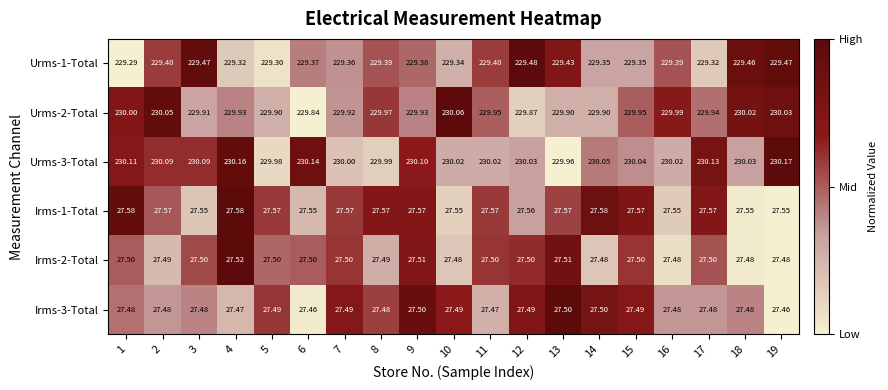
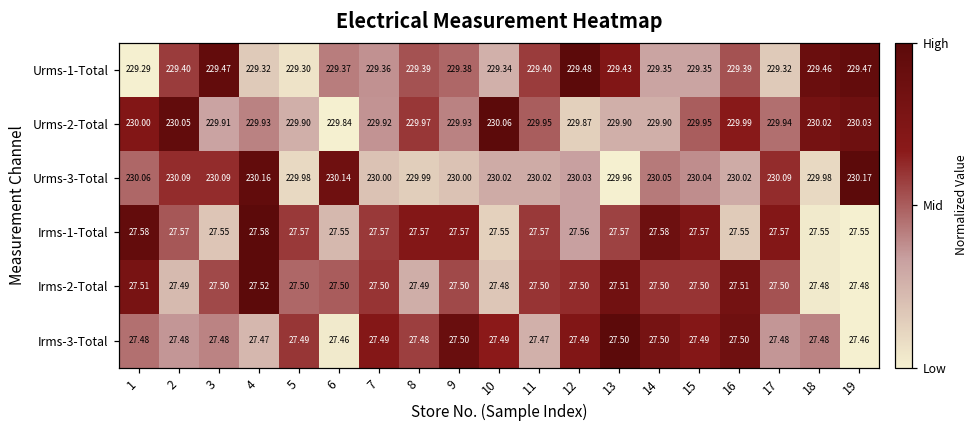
  {
    "Urms-1-Total": {
      "1": 229.29,
      "2": 229.40,
      "3": 229.47,
      "4": 229.32,
      "5": 229.30,
      "6": 229.37,
      "7": 229.36,
      "8": 229.39,
      "9": 229.38,
      "10": 229.34,
      "11": 229.40,
      "12": 229.48,
      "13": 229.43,
      "14": 229.35,
      "15": 229.35,
      "16": 229.39,
      "17": 229.32,
      "18": 229.46,
      "19": 229.47
    },
    "Urms-2-Total": {
      "1": 230.00,
      "2": 230.05,
      "3": 229.91,
      "4": 229.93,
      "5": 229.90,
      "6": 229.84,
      "7": 229.92,
      "8": 229.97,
      "9": 229.93,
      "10": 230.06,
      "11": 229.95,
      "12": 229.87,
      "13": 229.90,
      "14": 229.90,
      "15": 229.95,
      "16": 229.99,
      "17": 229.94,
      "18": 230.02,
      "19": 230.03
    },
    "Urms-3-Total": {
-     "1": 230.11,
+     "1": 230.06,
      "2": 230.09,
      "3": 230.09,
      "4": 230.16,
      "5": 229.98,
      "6": 230.14,
      "7": 230.00,
      "8": 229.99,
-     "9": 230.10,
+     "9": 230.00,
      "10": 230.02,
      "11": 230.02,
      "12": 230.03,
      "13": 229.96,
      "14": 230.05,
      "15": 230.04,
      "16": 230.02,
-     "17": 230.13,
-     "18": 230.03,
+     "17": 230.09,
+     "18": 229.98,
      "19": 230.17
    },
    "Irms-1-Total": {
      "1": 27.58,
      "2": 27.57,
      "3": 27.55,
      "4": 27.58,
      "5": 27.57,
      "6": 27.55,
      "7": 27.57,
      "8": 27.57,
      "9": 27.57,
      "10": 27.55,
      "11": 27.57,
      "12": 27.56,
      "13": 27.57,
      "14": 27.58,
      "15": 27.57,
      "16": 27.55,
      "17": 27.57,
      "18": 27.55,
      "19": 27.55
    },
    "Irms-2-Total": {
-     "1": 27.50,
+     "1": 27.51,
      "2": 27.49,
      "3": 27.50,
      "4": 27.52,
      "5": 27.50,
      "6": 27.50,
      "7": 27.50,
      "8": 27.49,
-     "9": 27.51,
+     "9": 27.50,
      "10": 27.48,
      "11": 27.50,
      "12": 27.50,
      "13": 27.51,
-     "14": 27.48,
+     "14": 27.50,
      "15": 27.50,
-     "16": 27.48,
+     "16": 27.51,
      "17": 27.50,
      "18": 27.48,
      "19": 27.48
    },
    "Irms-3-Total": {
      "1": 27.48,
      "2": 27.48,
      "3": 27.48,
      "4": 27.47,
      "5": 27.49,
      "6": 27.46,
      "7": 27.49,
      "8": 27.48,
      "9": 27.50,
      "10": 27.49,
      "11": 27.47,
      "12": 27.49,
      "13": 27.50,
      "14": 27.50,
      "15": 27.49,
-     "16": 27.48,
+     "16": 27.50,
      "17": 27.48,
      "18": 27.48,
      "19": 27.46
    }
  }
